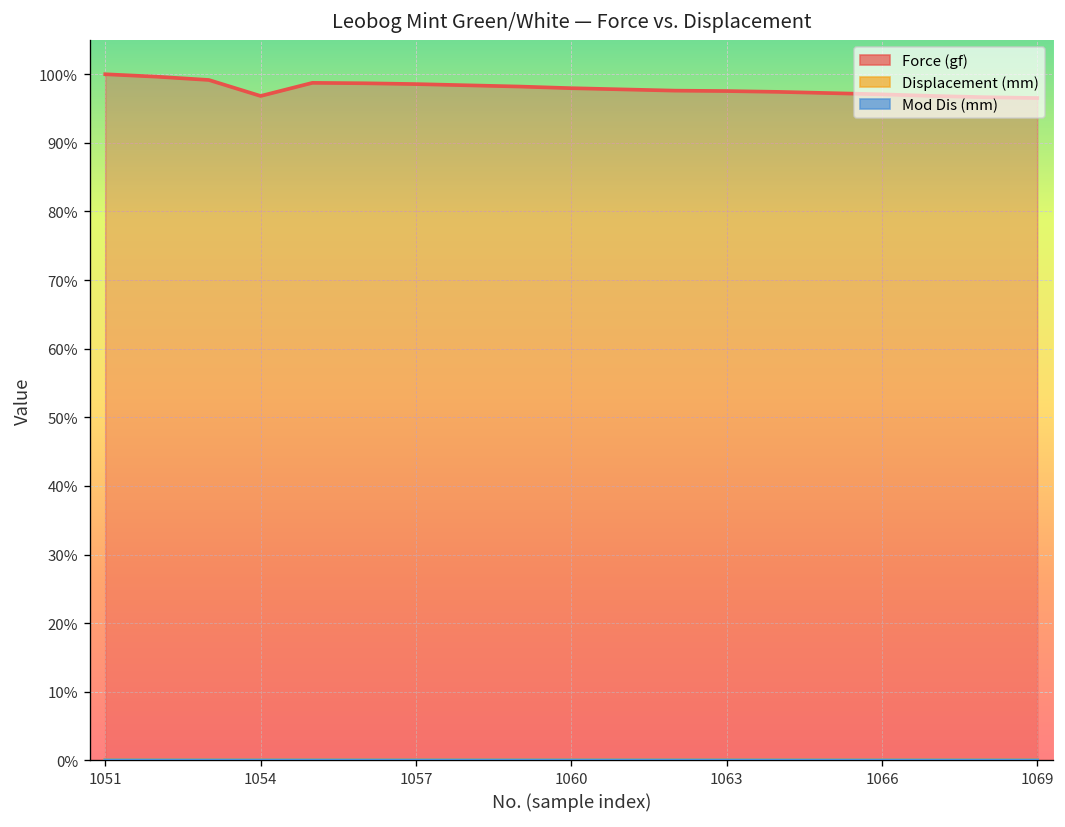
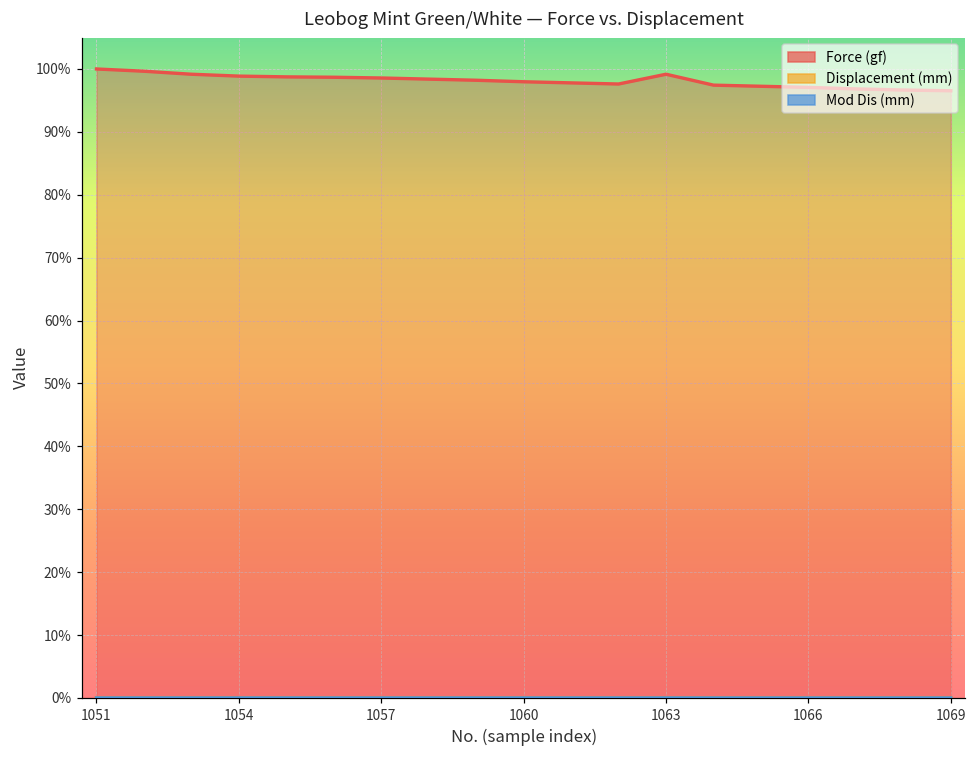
  {
    "Force (gf)": {
      "1051": "100%",
-     "1054": "97%",
+     "1054": "99%",
      "1057": "99%",
      "1060": "98%",
-     "1063": "98%"
+     "1063": "99%"
    },
    "Mod Dis (mm)": {
      "1051": "0%",
      "1054": "0%",
      "1057": "0%",
      "1060": "0%",
      "1063": "0%",
      "1066": "0%",
      "1069": "0%"
    }
  }
